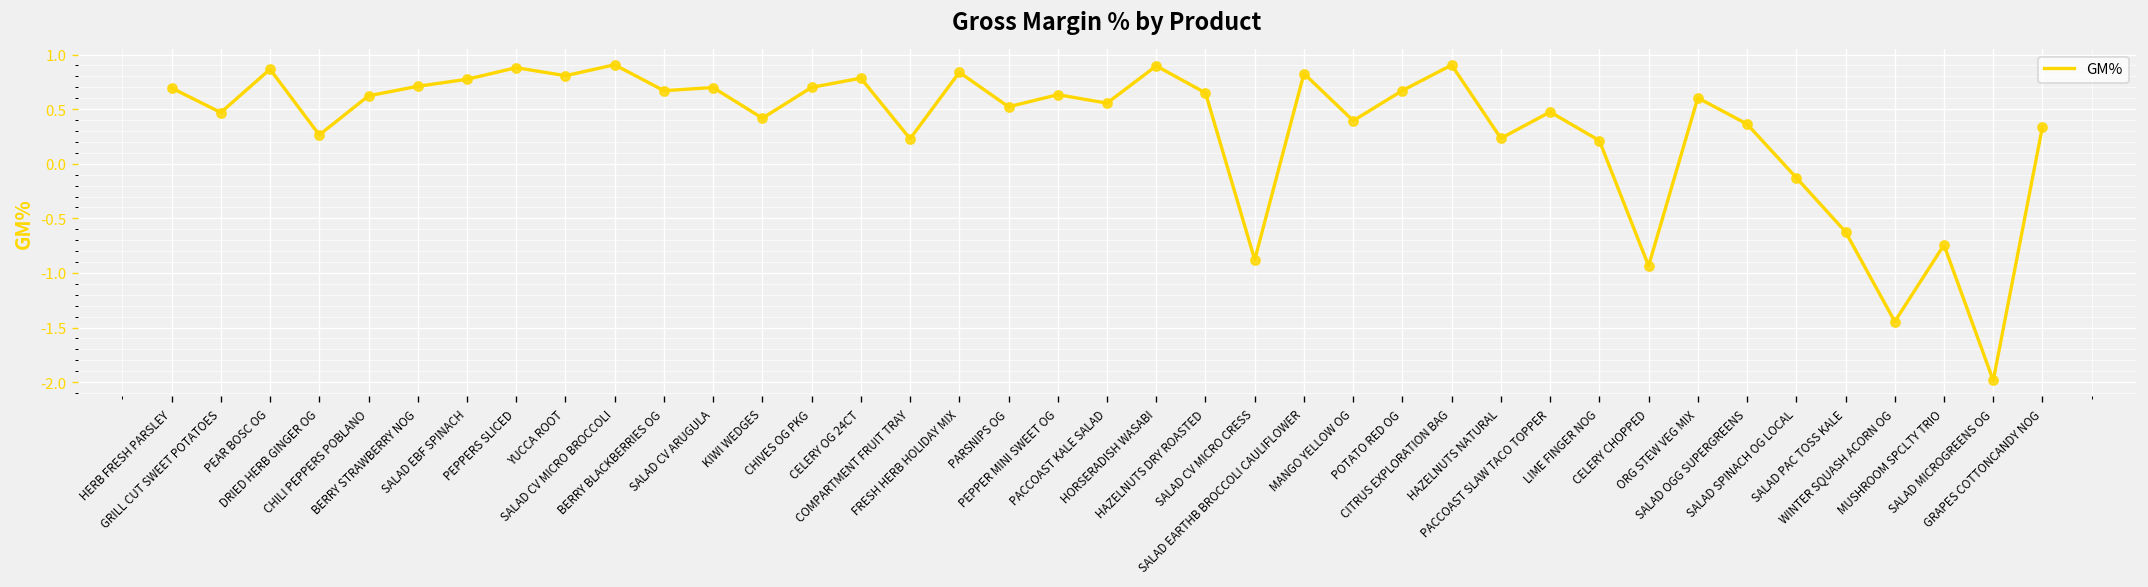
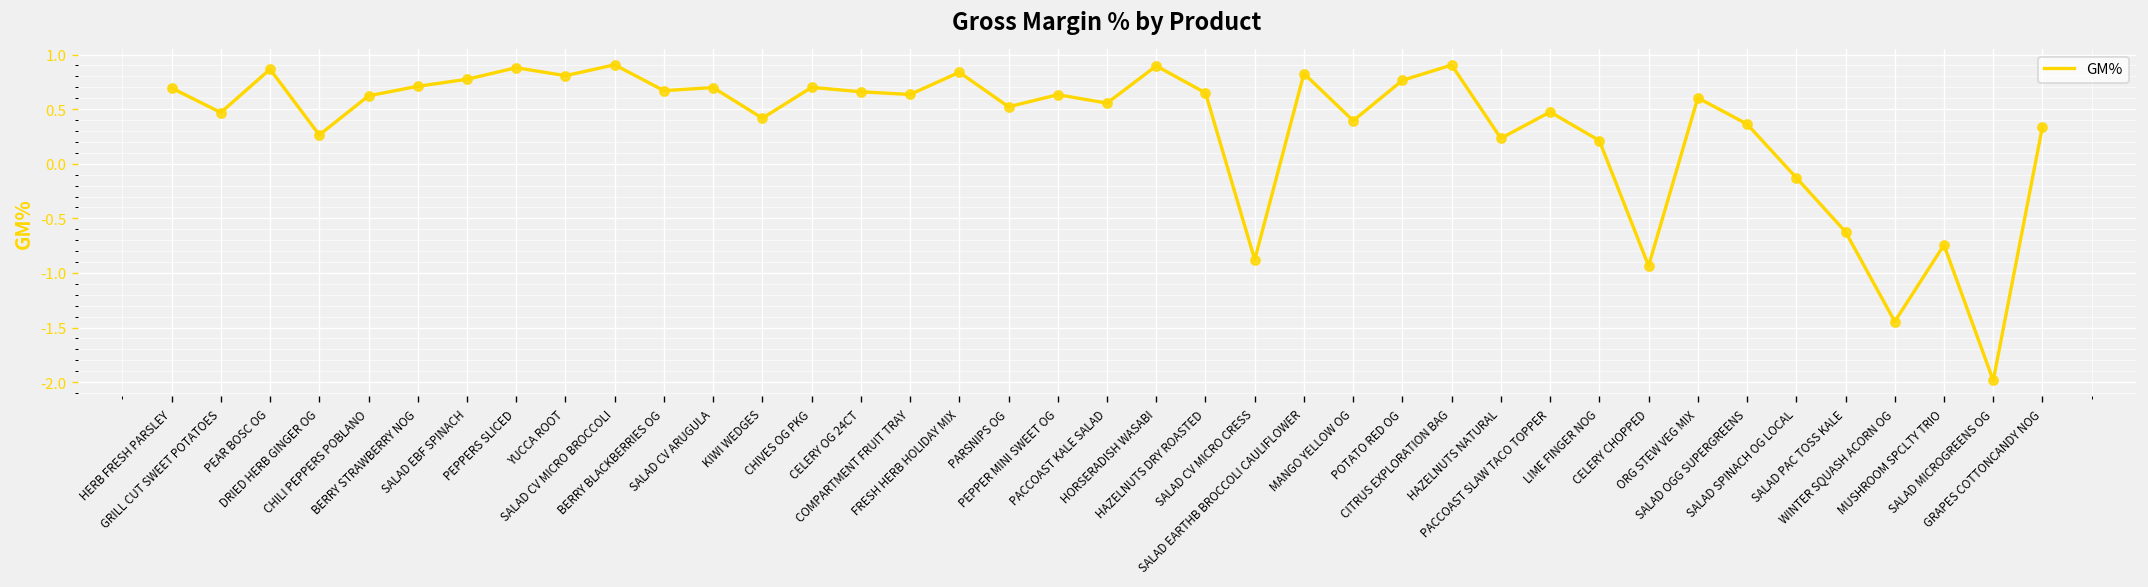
  {
    "HERB FRESH PARSLEY": 0.7,
    "GRILL CUT SWEET POTATOES": 0.5,
    "PEAR BOSC OG": 0.9,
    "DRIED HERB GINGER OG": 0.3,
    "CHILI PEPPERS POBLANO": 0.6,
    "BERRY STRAWBERRY NOG": 0.7,
    "SALAD EBF SPINACH": 0.8,
    "PEPPERS SLICED": 0.9,
    "YUCCA ROOT": 0.8,
    "SALAD CV MICRO BROCCOLI": 0.9,
    "BERRY BLACKBERRIES OG": 0.7,
    "SALAD CV ARUGULA": 0.7,
    "KIWI WEDGES": 0.4,
    "CHIVES OG PKG": 0.7,
-   "CELERY OG 24CT": 0.8,
-   "COMPARTMENT FRUIT TRAY": 0.2,
+   "CELERY OG 24CT": 0.7,
+   "COMPARTMENT FRUIT TRAY": 0.6,
    "FRESH HERB HOLIDAY MIX": 0.8,
    "PARSNIPS OG": 0.5,
    "PEPPER MINI SWEET OG": 0.6,
    "PACCOAST KALE SALAD": 0.6,
    "HORSERADISH WASABI": 0.9,
    "HAZELNUTS DRY ROASTED": 0.6,
    "SALAD CV MICRO CRESS": -0.9,
    "SALAD EARTHB BROCCOLI CAULIFLOWER": 0.8,
    "MANGO YELLOW OG": 0.4,
-   "POTATO RED OG": 0.7,
+   "POTATO RED OG": 0.8,
    "CITRUS EXPLORATION BAG": 0.9,
    "HAZELNUTS NATURAL": 0.2,
    "PACCOAST SLAW TACO TOPPER": 0.5,
    "LIME FINGER NOG": 0.2,
    "CELERY CHOPPED": -0.9,
    "ORG STEW VEG MIX": 0.6,
    "SALAD OGG SUPERGREENS": 0.4,
    "SALAD SPINACH OG LOCAL": -0.1,
    "SALAD PAC TOSS KALE": -0.6,
    "WINTER SQUASH ACORN OG": -1.4,
    "MUSHROOM SPCLTY TRIO": -0.7,
    "SALAD MICROGREENS OG": -2.0,
    "GRAPES COTTONCANDY NOG": 0.3
  }
